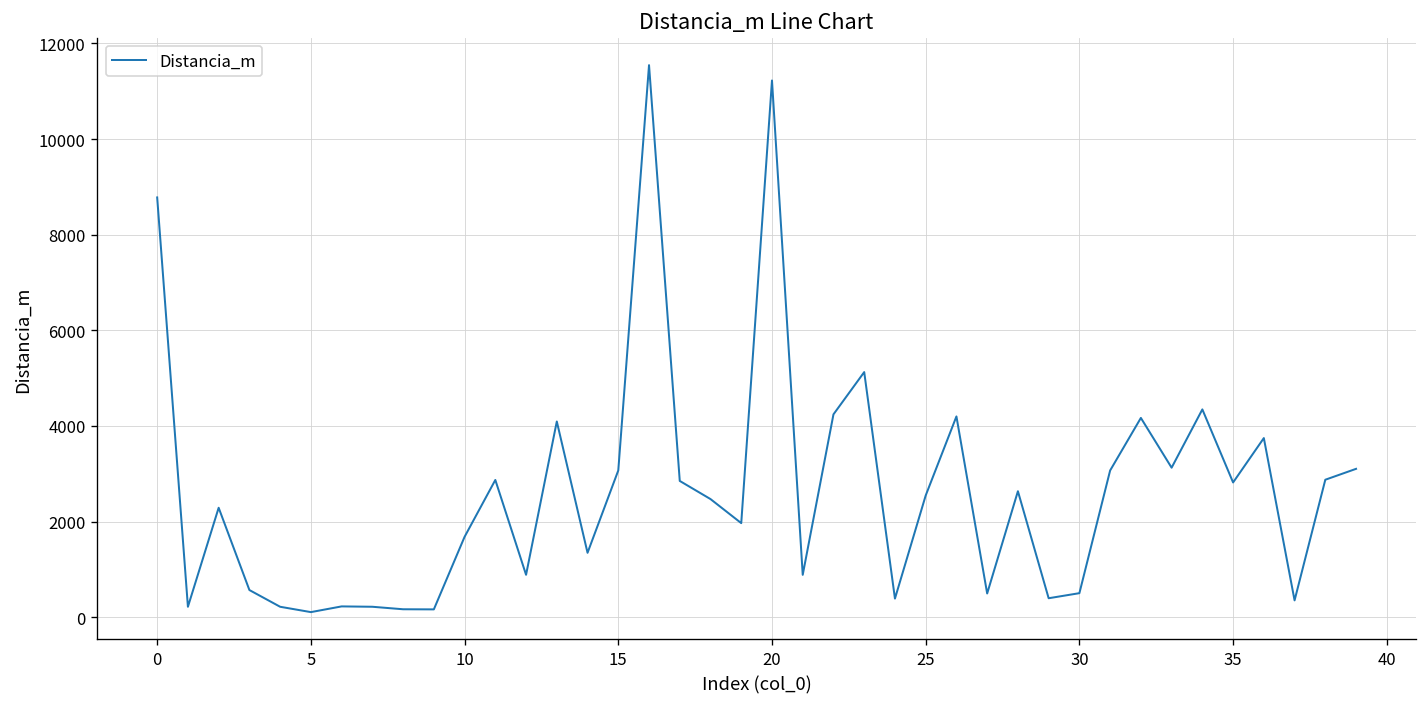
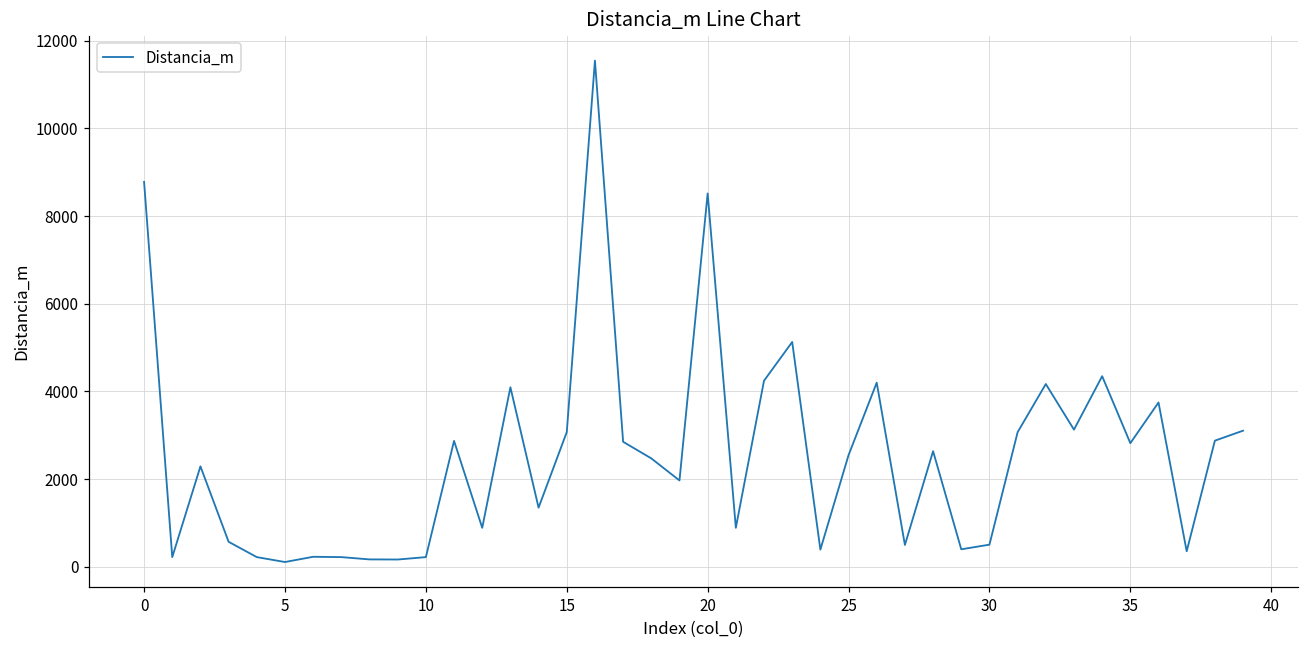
  {
    "0": 8800,
    "5": 100,
-   "10": 1700,
+   "10": 200,
    "15": 3100,
-   "20": 11200,
+   "20": 8500,
    "25": 2500,
    "30": 500,
    "35": 2800
  }
